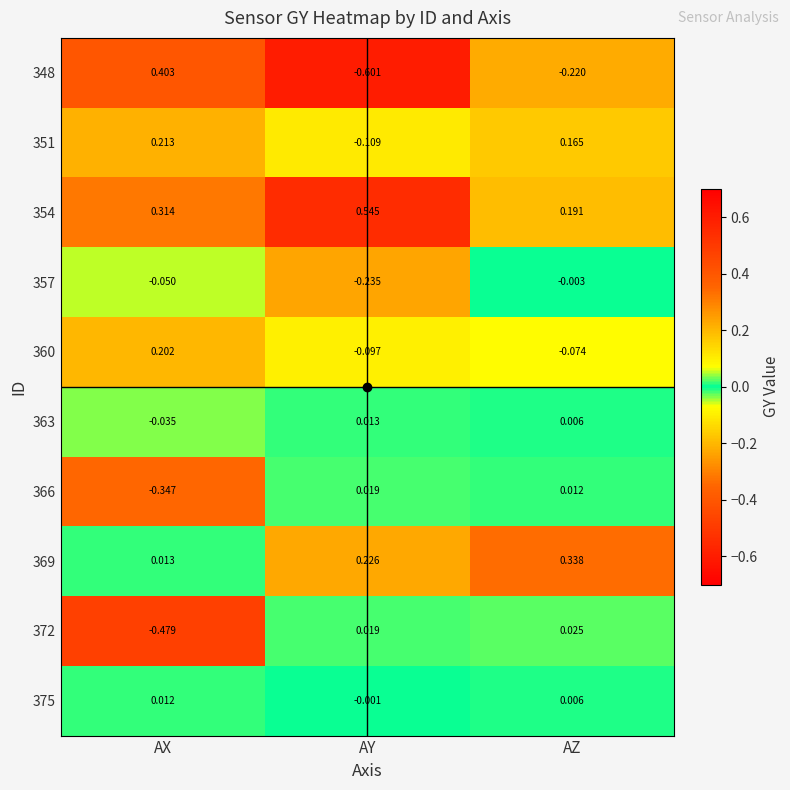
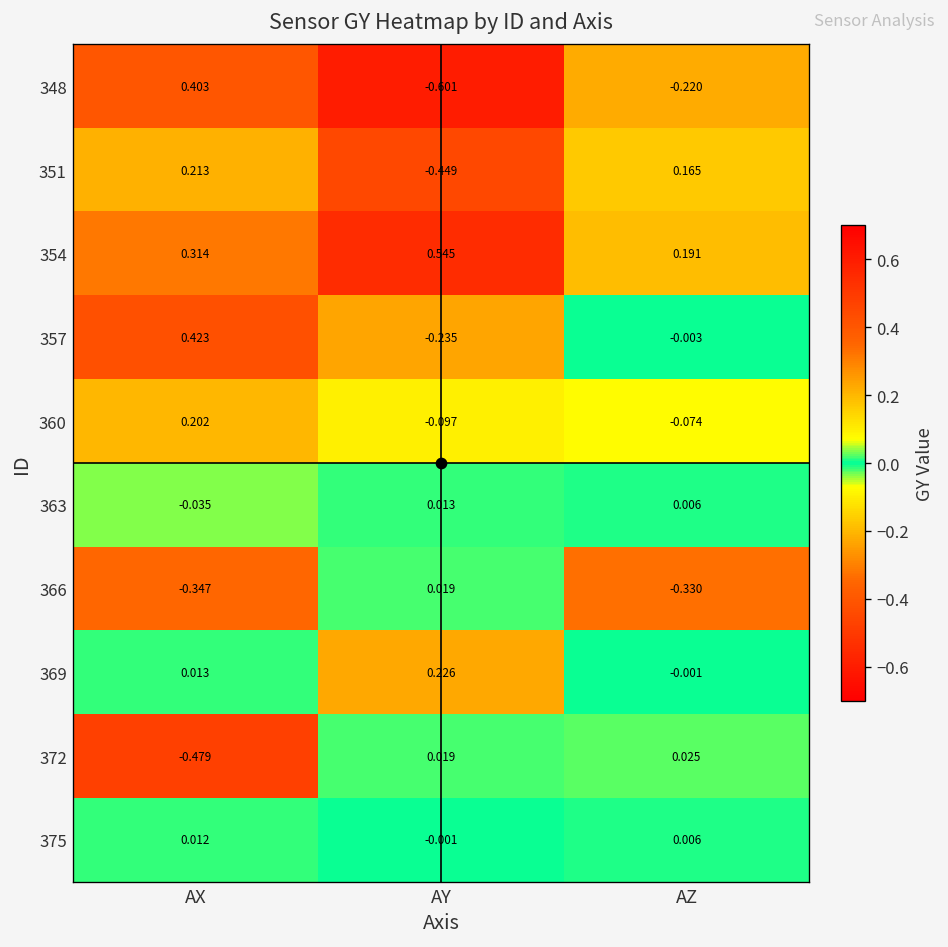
  {
    "348": {
      "AX": 0.403,
      "AY": -0.601,
      "AZ": -0.220
    },
    "351": {
      "AX": 0.213,
-     "AY": -0.109,
+     "AY": -0.449,
      "AZ": 0.165
    },
    "354": {
      "AX": 0.314,
      "AY": 0.545,
      "AZ": 0.191
    },
    "357": {
-     "AX": -0.050,
+     "AX": 0.423,
      "AY": -0.235,
      "AZ": -0.003
    },
    "360": {
      "AX": 0.202,
      "AY": -0.097,
      "AZ": -0.074
    },
    "363": {
      "AX": -0.035,
      "AY": 0.013,
      "AZ": 0.006
    },
    "366": {
      "AX": -0.347,
      "AY": 0.019,
-     "AZ": 0.012
+     "AZ": -0.330
    },
    "369": {
      "AX": 0.013,
      "AY": 0.226,
-     "AZ": 0.338
+     "AZ": -0.001
    },
    "372": {
      "AX": -0.479,
      "AY": 0.019,
      "AZ": 0.025
    },
    "375": {
      "AX": 0.012,
      "AY": -0.001,
      "AZ": 0.006
    }
  }
